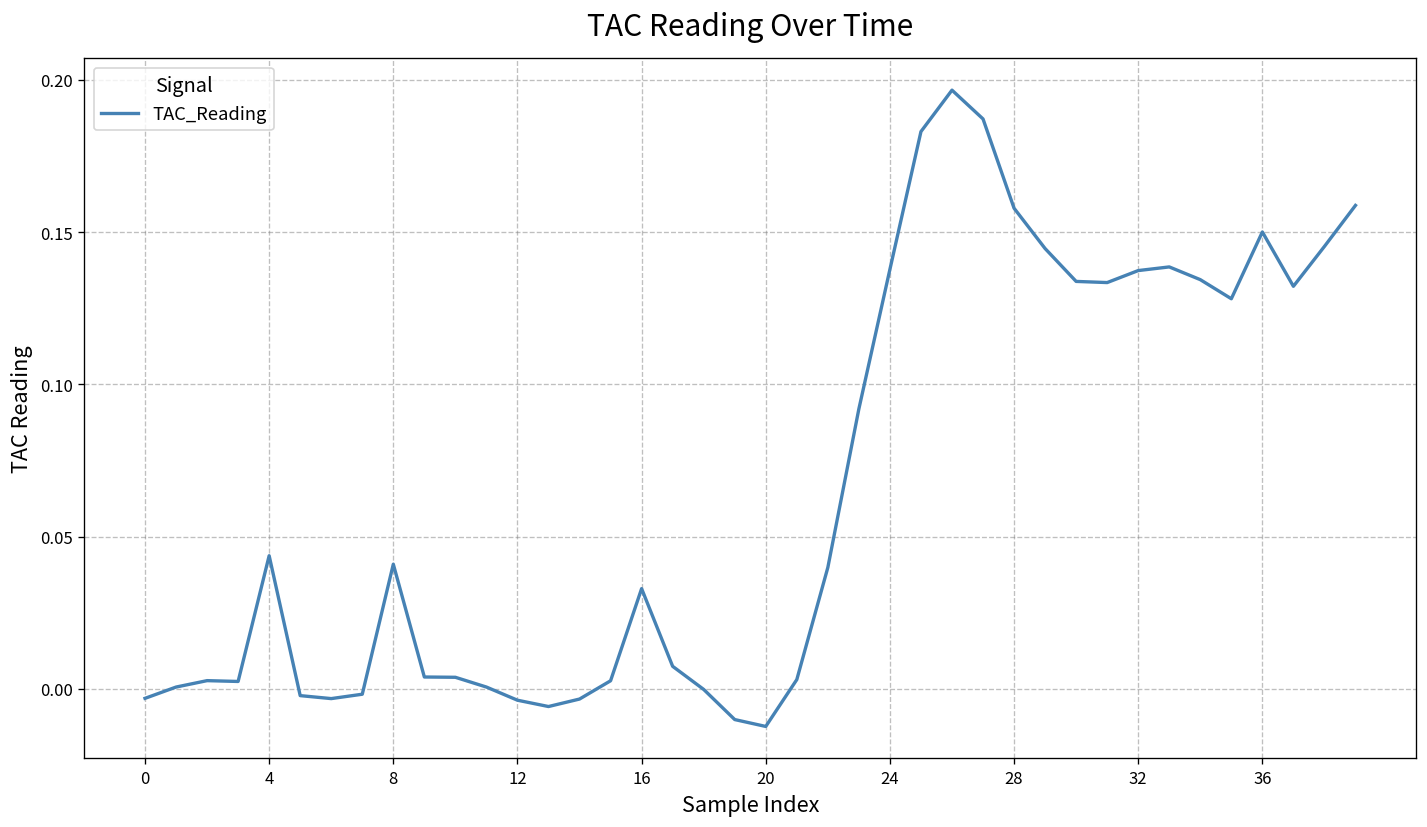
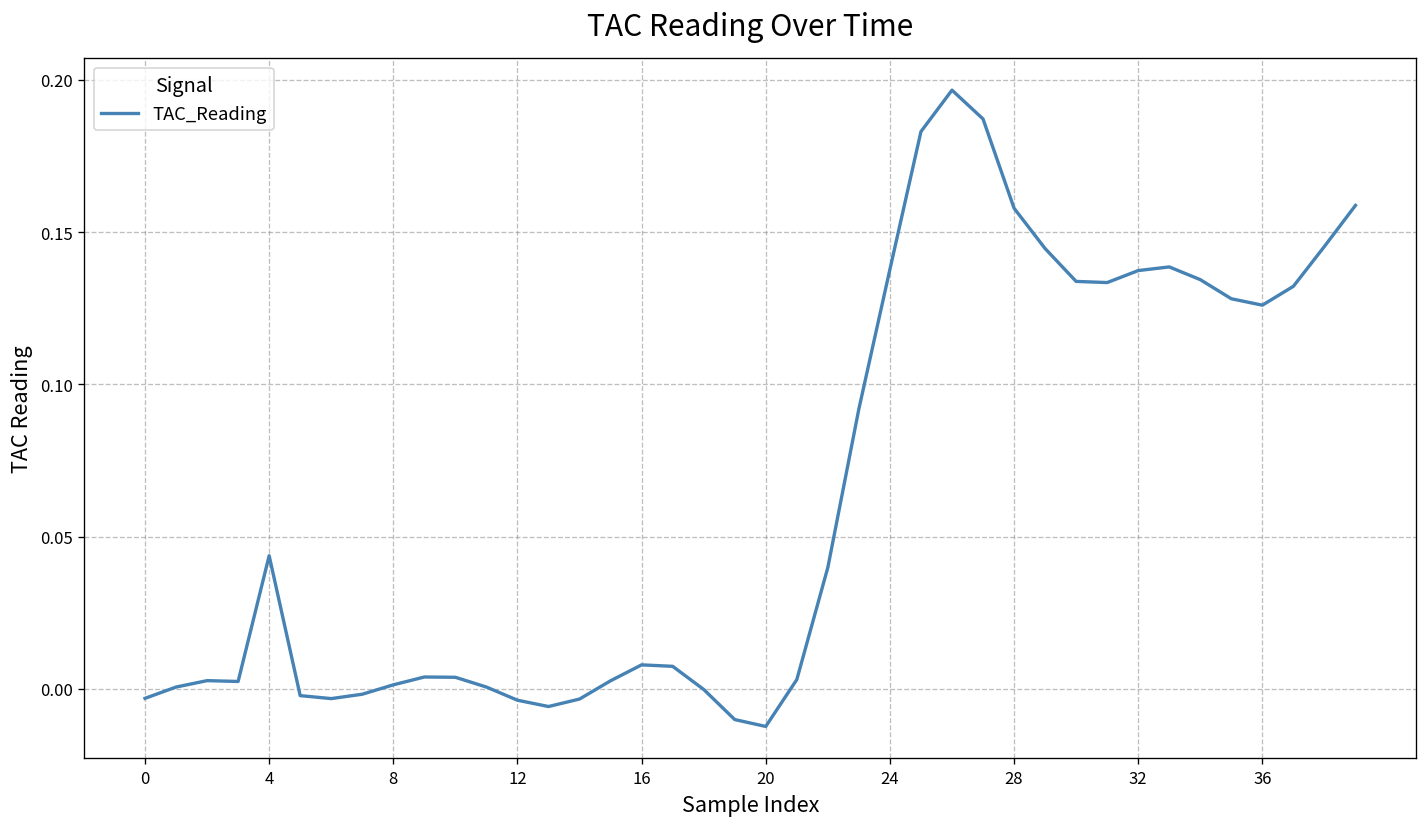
  {
    "0": -0.003,
    "4": 0.044,
-   "8": 0.041,
+   "8": 0.001,
    "12": -0.004,
-   "16": 0.033,
+   "16": 0.008,
    "20": -0.012,
    "24": 0.138,
    "28": 0.158,
    "32": 0.137,
-   "36": 0.150
+   "36": 0.126
  }
